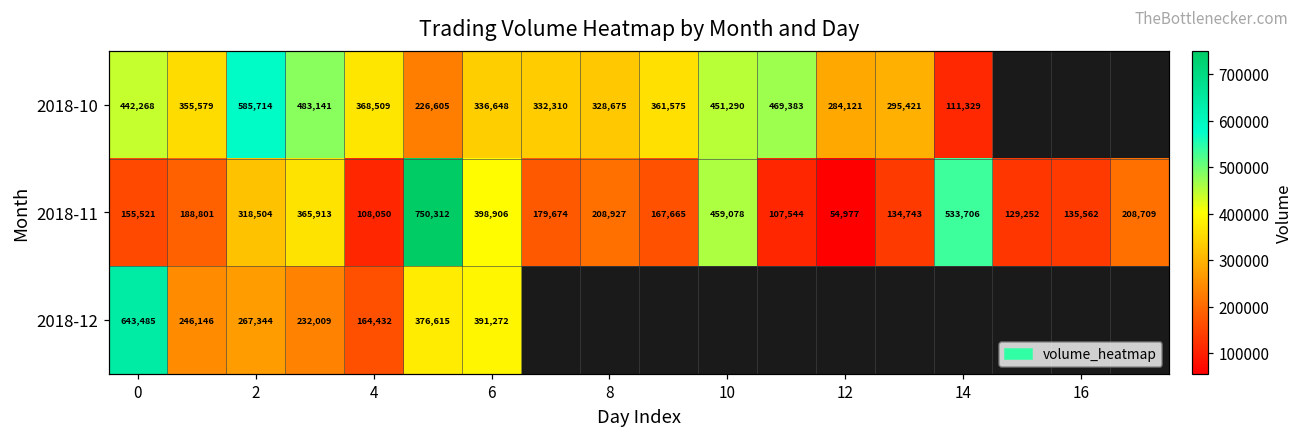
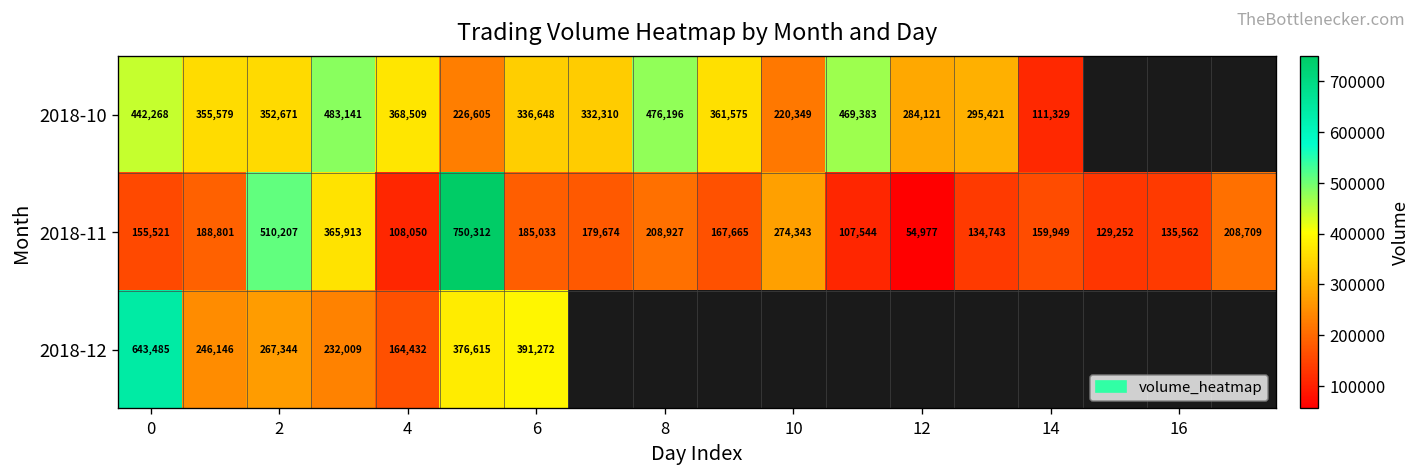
  {
    "2018-10": {
      "0": "442,268",
-     "2": "585,714",
+     "2": "352,671",
      "4": "368,509",
      "6": "336,648",
-     "8": "328,675",
-     "10": "451,290",
+     "8": "476,196",
+     "10": "220,349",
      "12": "284,121",
      "14": "111,329"
    },
    "2018-11": {
      "0": "155,521",
-     "2": "318,504",
+     "2": "510,207",
      "4": "108,050",
-     "6": "398,906",
+     "6": "185,033",
      "8": "208,927",
-     "10": "459,078",
+     "10": "274,343",
      "12": "54,977",
-     "14": "533,706",
+     "14": "159,949",
      "16": "135,562"
    },
    "2018-12": {
      "0": "643,485",
      "2": "267,344",
      "4": "164,432",
      "6": "391,272"
    }
  }
